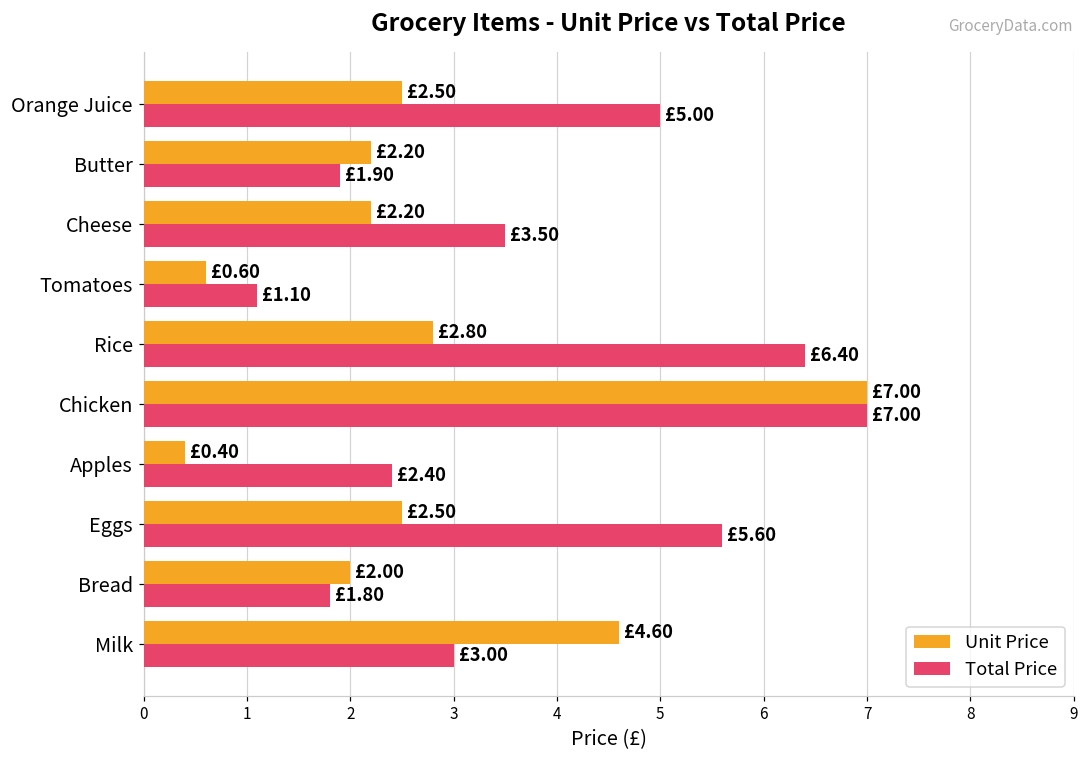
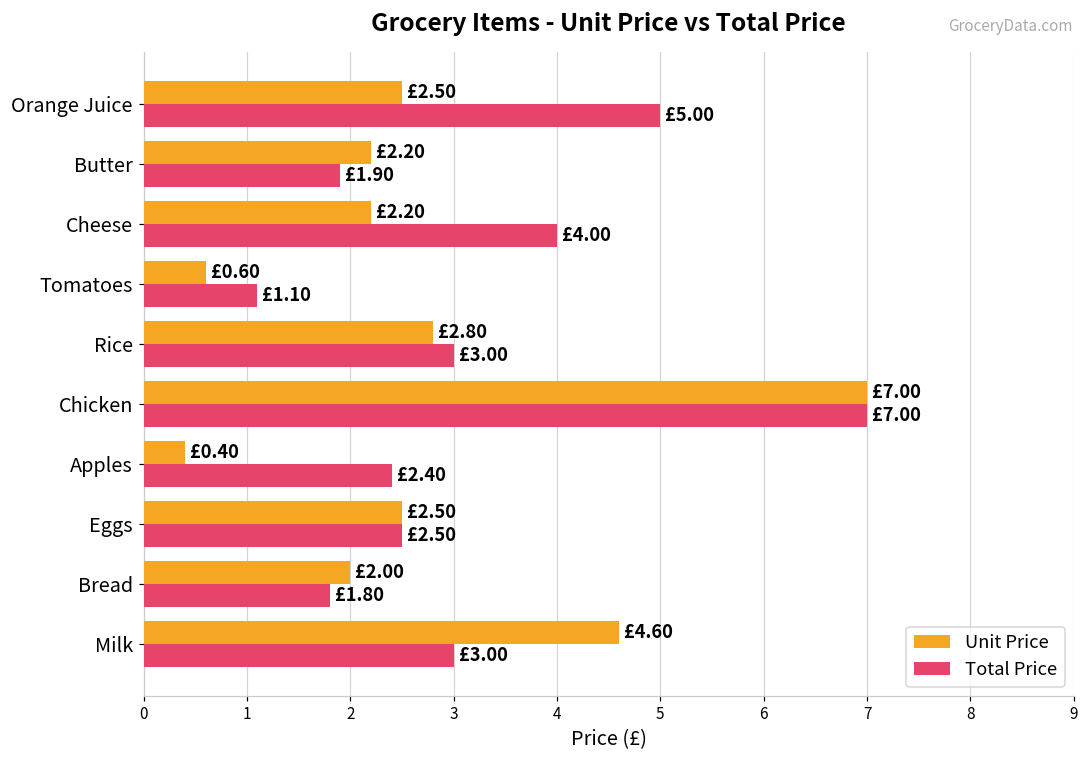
  {
    "Unit Price": {
      "Orange Juice": "£2.50",
      "Butter": "£2.20",
      "Cheese": "£2.20",
      "Tomatoes": "£0.60",
      "Rice": "£2.80",
      "Chicken": "£7.00",
      "Apples": "£0.40",
      "Eggs": "£2.50",
      "Bread": "£2.00",
      "Milk": "£4.60"
    },
    "Total Price": {
      "Orange Juice": "£5.00",
      "Butter": "£1.90",
-     "Cheese": "£3.50",
+     "Cheese": "£4.00",
      "Tomatoes": "£1.10",
-     "Rice": "£6.40",
+     "Rice": "£3.00",
      "Chicken": "£7.00",
      "Apples": "£2.40",
-     "Eggs": "£5.60",
+     "Eggs": "£2.50",
      "Bread": "£1.80",
      "Milk": "£3.00"
    }
  }
